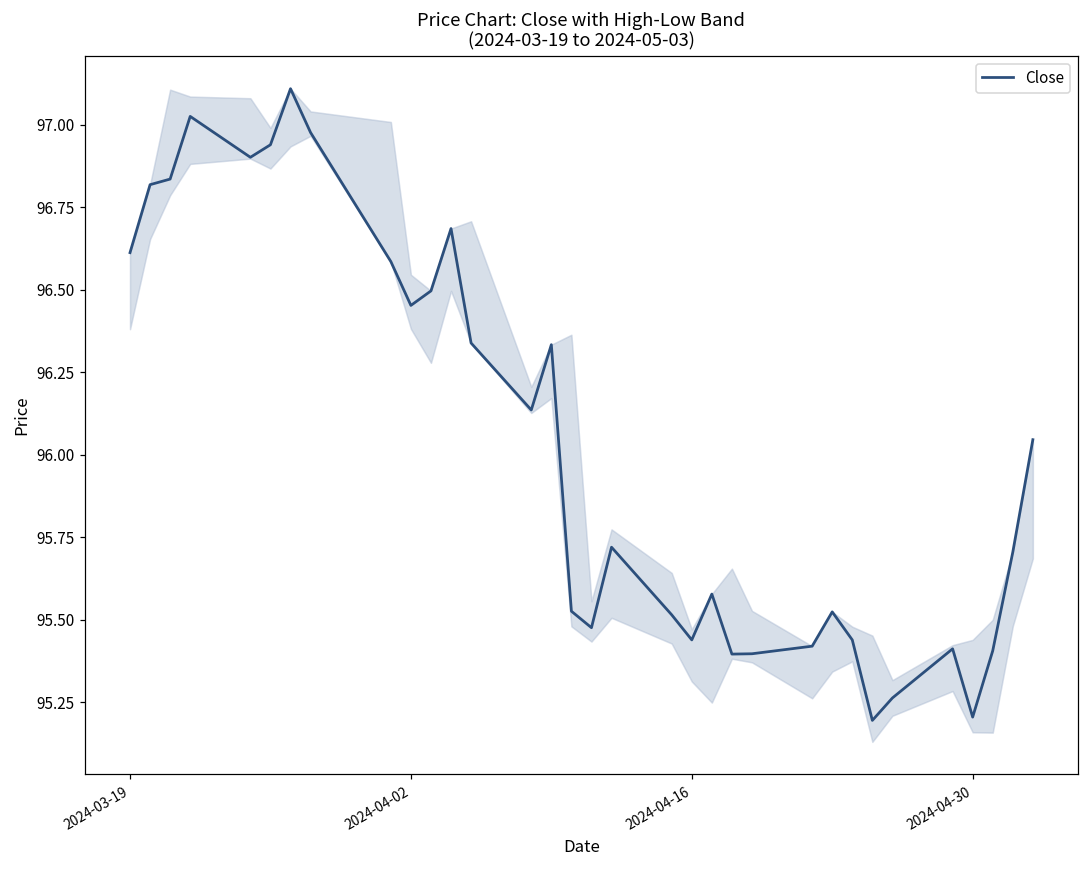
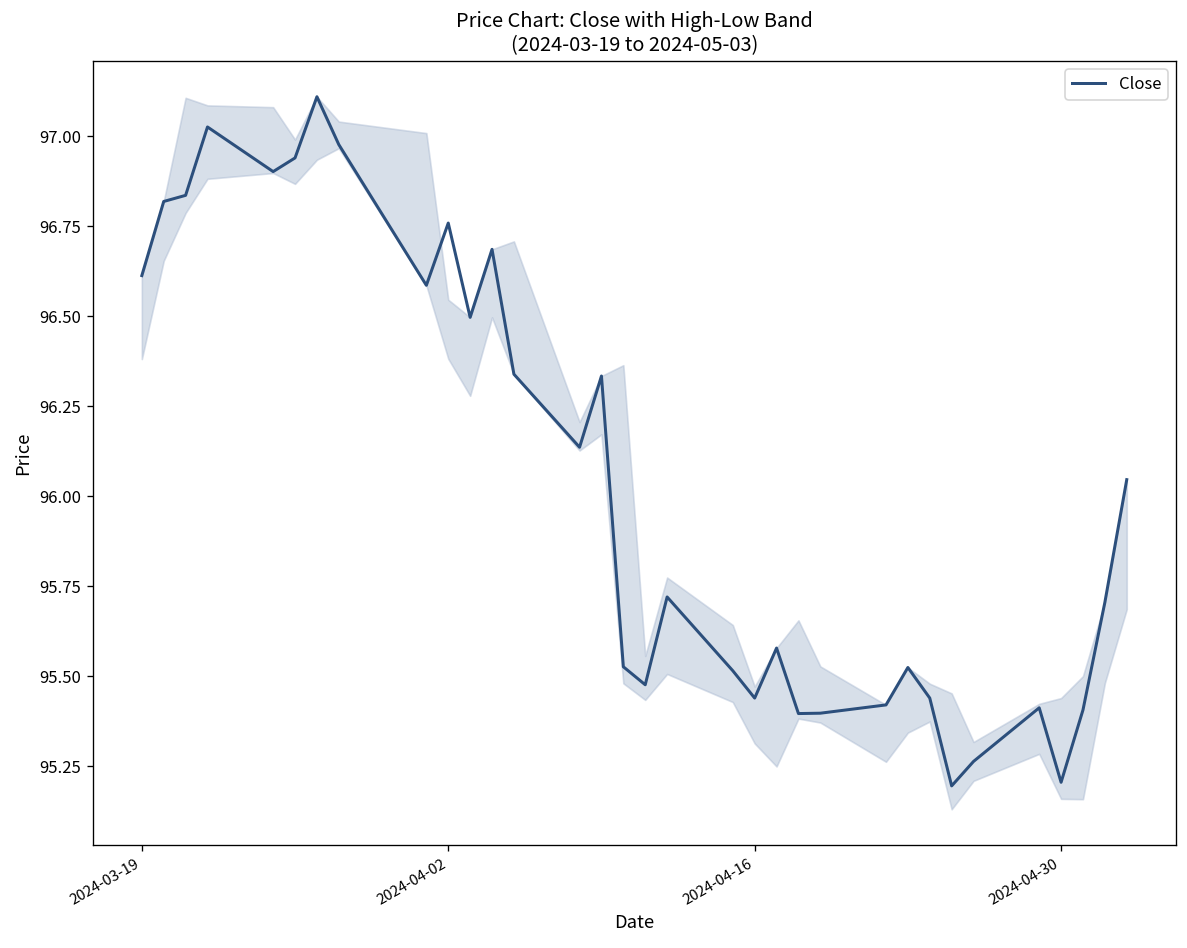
  {
    "Close": {
-     "2024-04-02": 96.45,
+     "2024-04-02": 96.76,
      "2024-04-16": 95.44,
      "2024-04-30": 95.21
    }
  }
